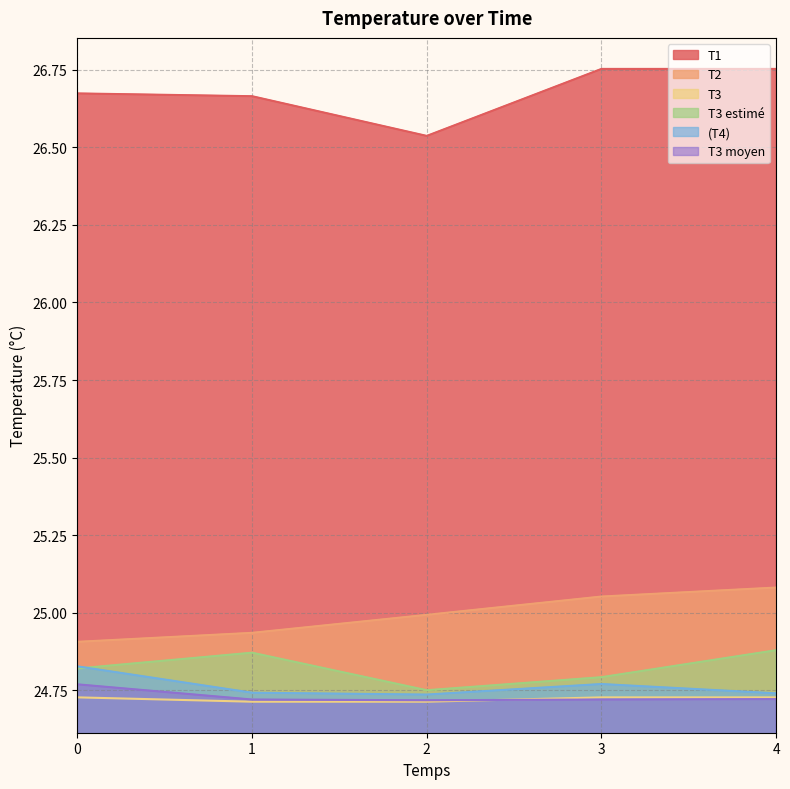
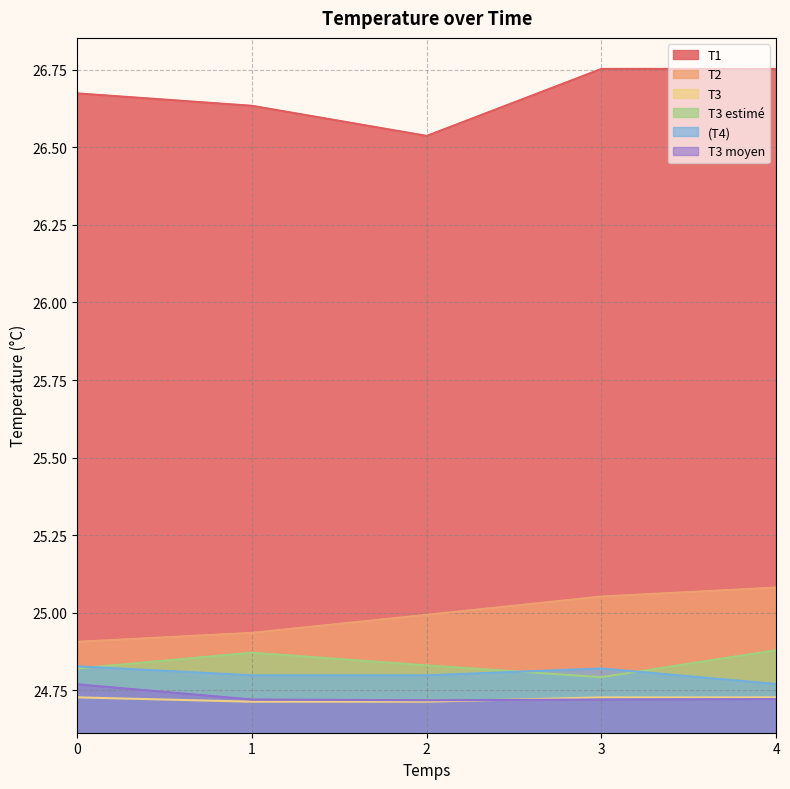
  {
    "T1": {
      "0": 26.67,
-     "1": 26.67,
+     "1": 26.63,
      "2": 26.54,
      "3": 26.75,
      "4": 26.75
    },
    "T3 estimé": {
      "1": 24.87,
-     "2": 24.75,
+     "2": 24.83,
      "3": 24.79,
      "4": 24.88
    },
    "(T4)": {
-     "1": 24.74,
-     "2": 24.74,
-     "3": 24.77,
-     "4": 24.74
+     "1": 24.80,
+     "2": 24.80,
+     "3": 24.82,
+     "4": 24.77
    },
    "T3 moyen": {
      "0": 24.77
    }
  }
